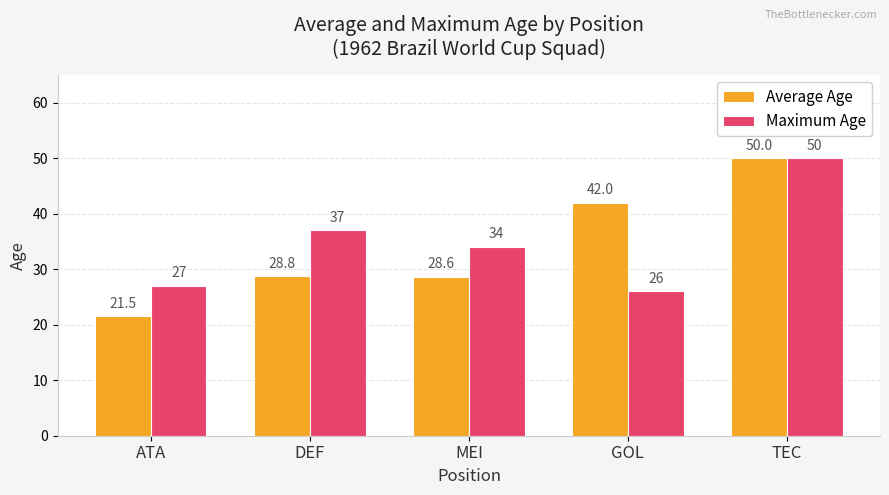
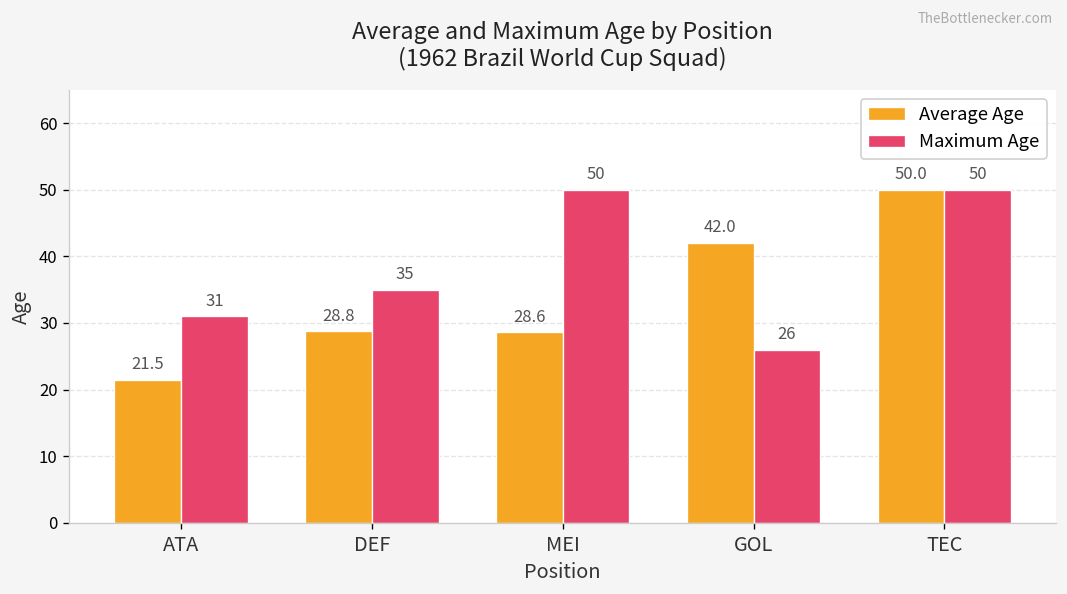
  {
    "Average Age": {
      "ATA": 21.5,
      "DEF": 28.8,
      "MEI": 28.6,
      "GOL": 42.0,
      "TEC": 50.0
    },
    "Maximum Age": {
-     "ATA": 27,
-     "DEF": 37,
-     "MEI": 34,
+     "ATA": 31,
+     "DEF": 35,
+     "MEI": 50,
      "GOL": 26,
      "TEC": 50
    }
  }
